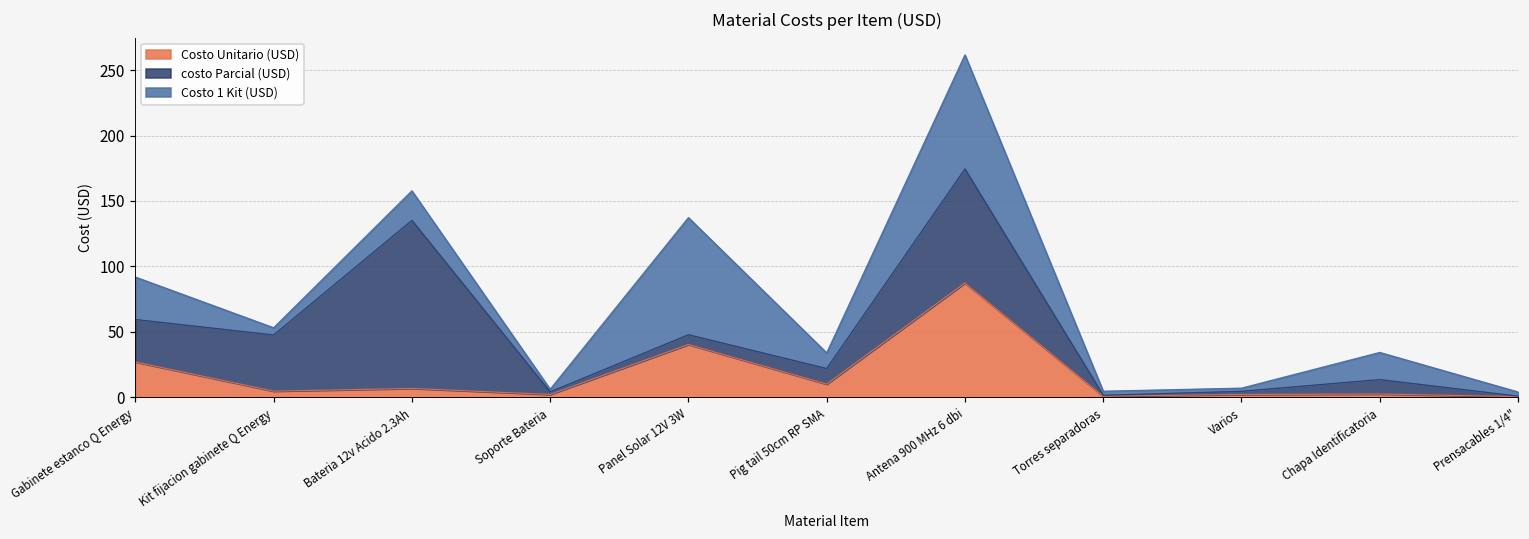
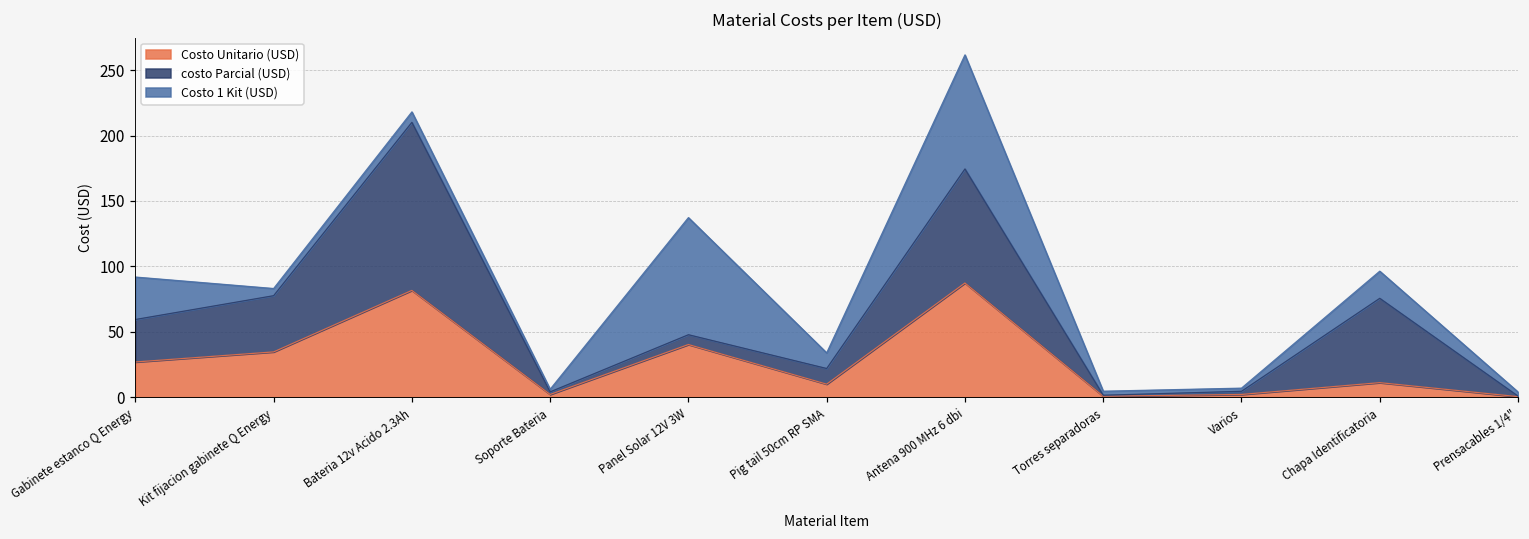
  {
    "Costo Unitario (USD)": {
      "Gabinete estanco Q Energy": 27,
-     "Kit fijacion gabinete Q Energy": 5,
-     "Bateria 12v Acido 2.3Ah": 7,
+     "Kit fijacion gabinete Q Energy": 35,
+     "Bateria 12v Acido 2.3Ah": 82,
      "Panel Solar 12V 3W": 40,
      "Pig tail 50cm RP SMA": 10,
      "Antena 900 MHz 6 dbi": 87,
      "Varios": 2,
-     "Chapa Identificatoria": 2
+     "Chapa Identificatoria": 11
    },
    "costo Parcial (USD)": {
      "Gabinete estanco Q Energy": 32,
      "Kit fijacion gabinete Q Energy": 43,
      "Bateria 12v Acido 2.3Ah": 129,
      "Panel Solar 12V 3W": 8,
      "Pig tail 50cm RP SMA": 12,
      "Antena 900 MHz 6 dbi": 87,
      "Varios": 2,
-     "Chapa Identificatoria": 11
+     "Chapa Identificatoria": 65
    },
    "Costo 1 Kit (USD)": {
      "Gabinete estanco Q Energy": 32,
      "Kit fijacion gabinete Q Energy": 5,
-     "Bateria 12v Acido 2.3Ah": 23,
+     "Bateria 12v Acido 2.3Ah": 8,
      "Panel Solar 12V 3W": 90,
      "Pig tail 50cm RP SMA": 12,
      "Antena 900 MHz 6 dbi": 87,
      "Torres separadoras": 3,
      "Varios": 2,
      "Chapa Identificatoria": 21,
      "Prensacables 1/4\"": 3
    }
  }
